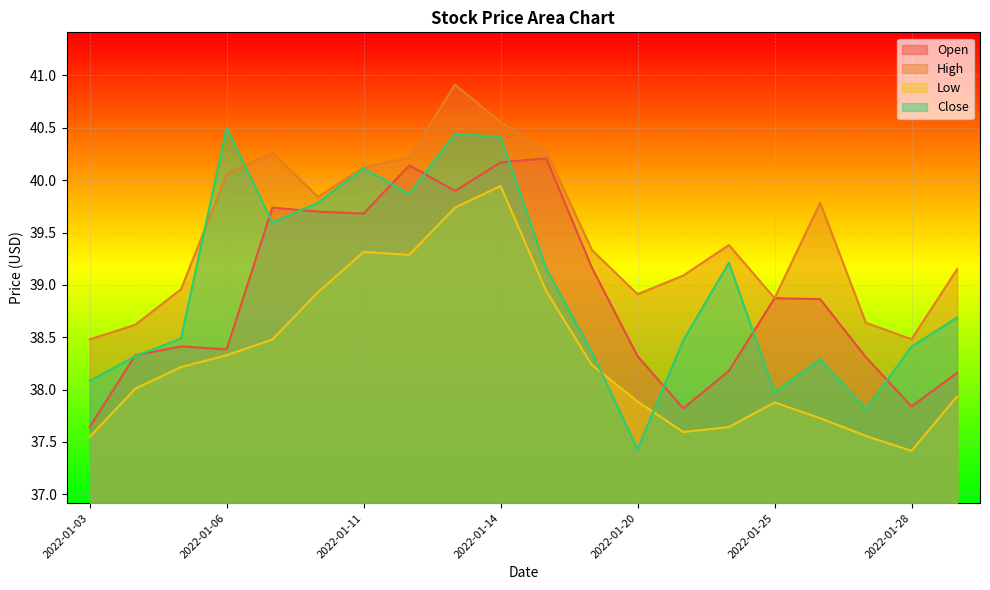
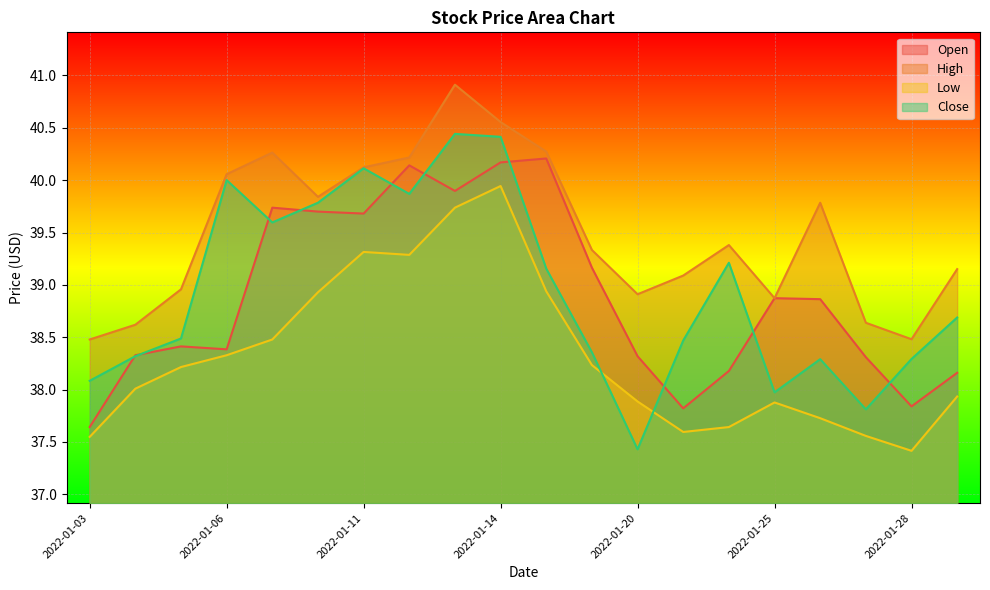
  {
    "Close": {
      "2022-01-03": 38.08,
-     "2022-01-06": 40.50,
+     "2022-01-06": 40.00,
      "2022-01-14": 40.41,
      "2022-01-20": 37.43,
      "2022-01-25": 37.97,
-     "2022-01-28": 38.41
+     "2022-01-28": 38.29
    }
  }
